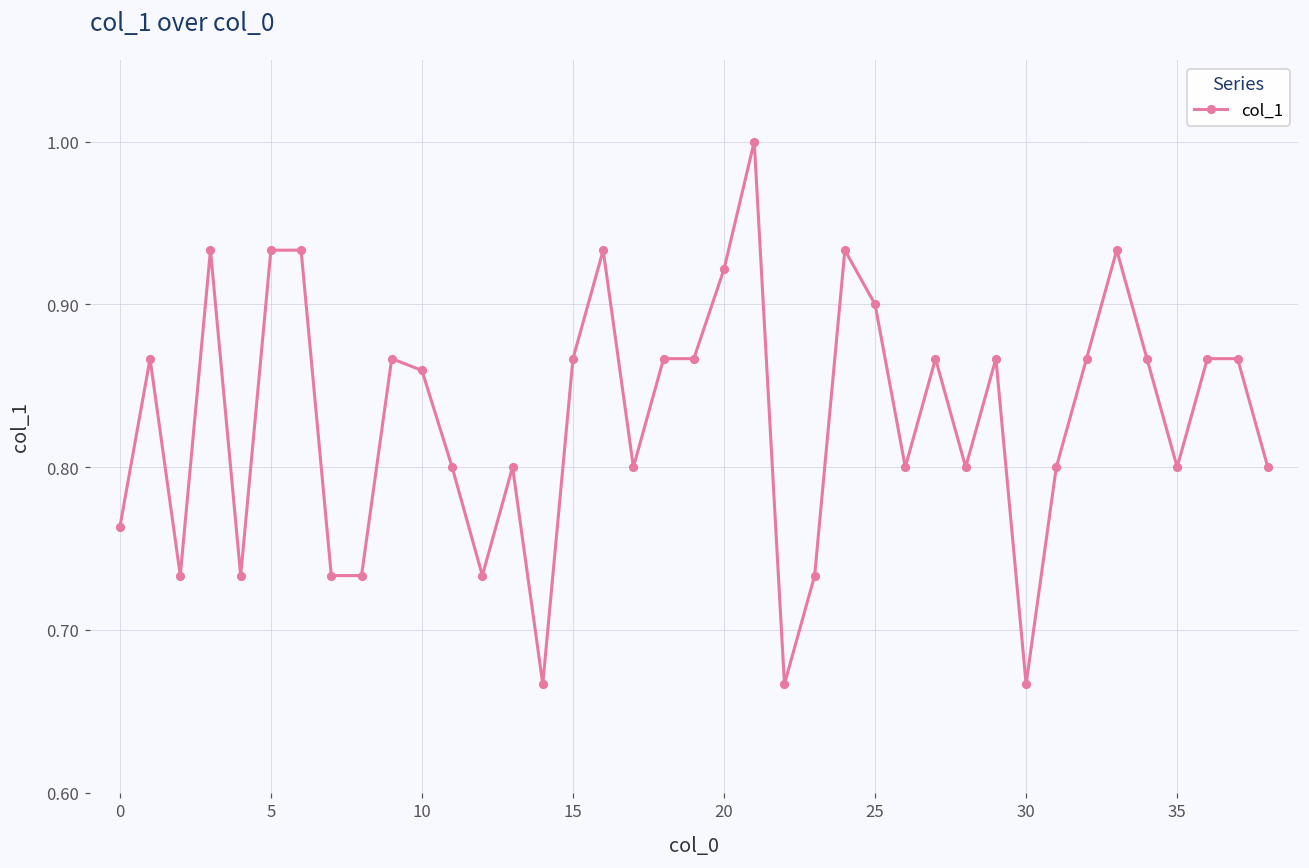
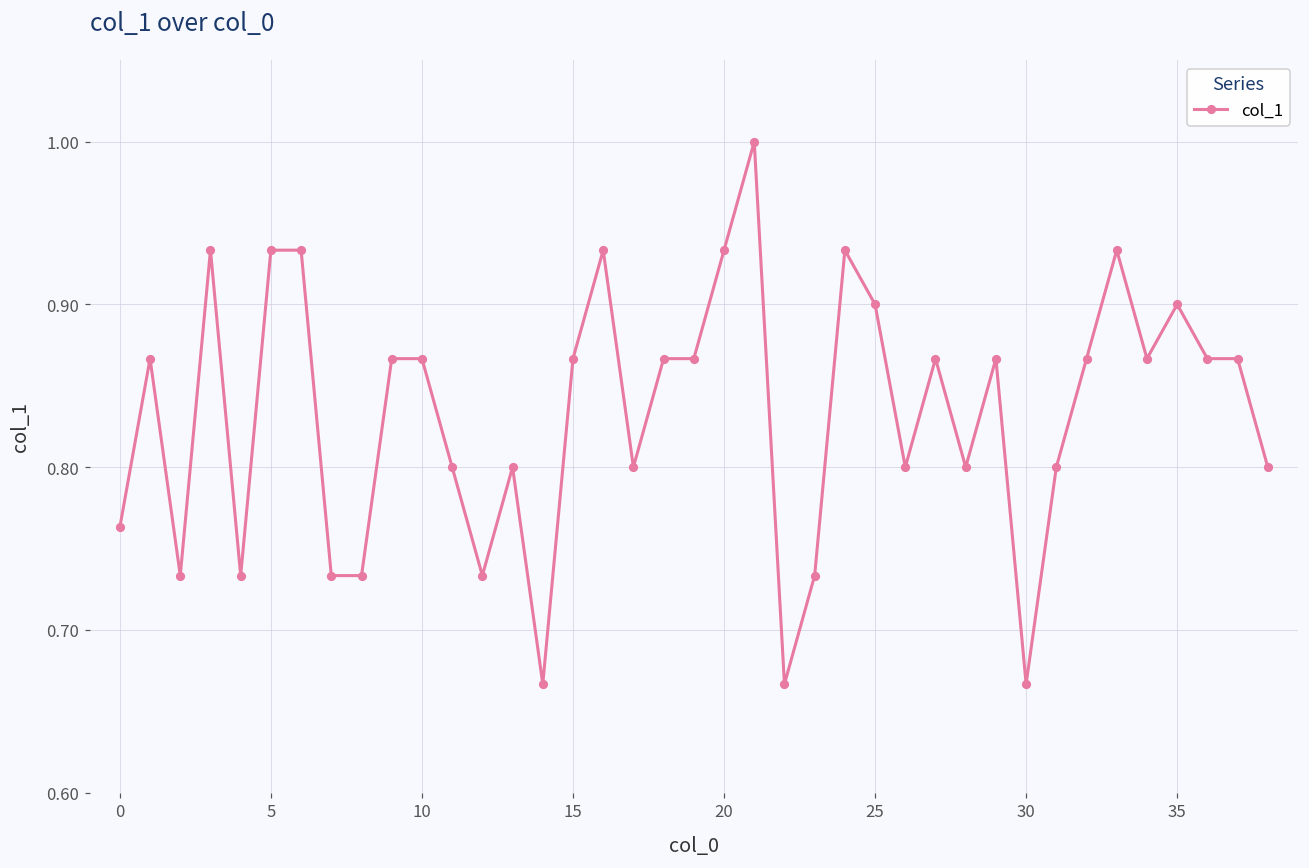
  {
    "0": 0.763,
    "5": 0.933,
-   "10": 0.859,
+   "10": 0.867,
    "15": 0.867,
-   "20": 0.922,
+   "20": 0.933,
    "25": 0.900,
    "30": 0.667,
-   "35": 0.8
+   "35": 0.9
  }
